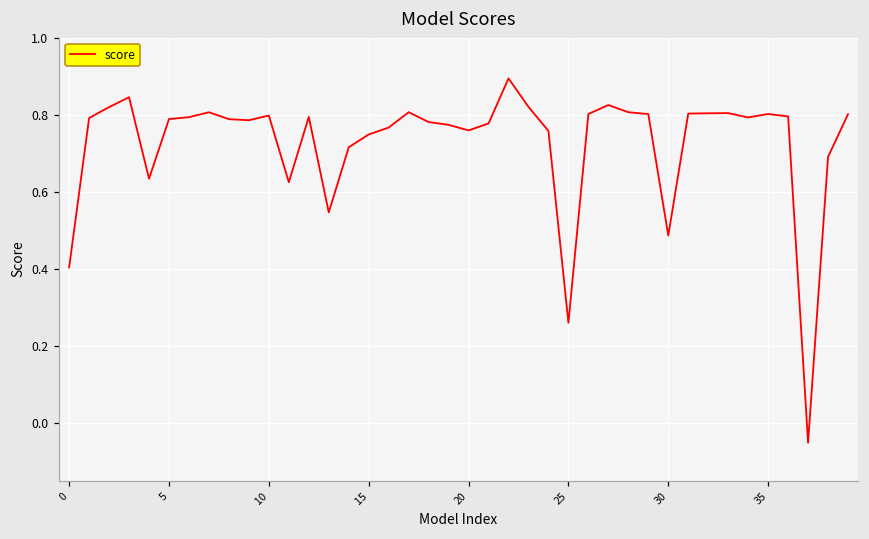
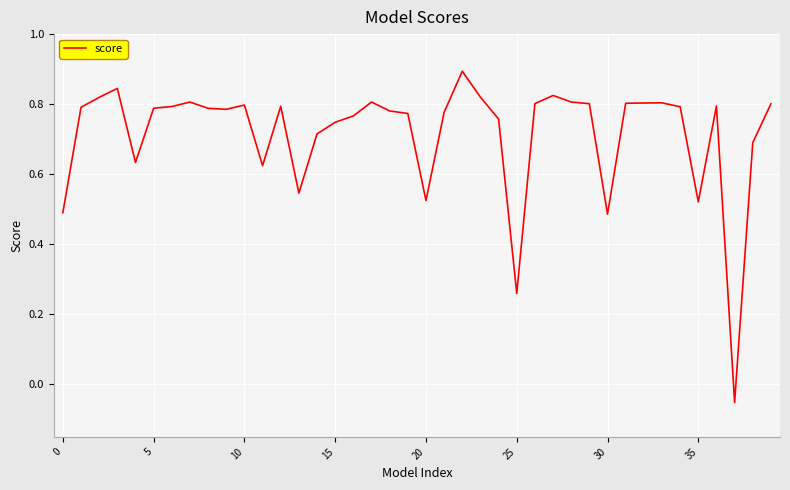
  {
-   "0": 0.40,
+   "0": 0.49,
    "5": 0.79,
    "10": 0.80,
    "15": 0.75,
-   "20": 0.76,
+   "20": 0.52,
    "25": 0.26,
    "30": 0.49,
-   "35": 0.80
+   "35": 0.52
  }
